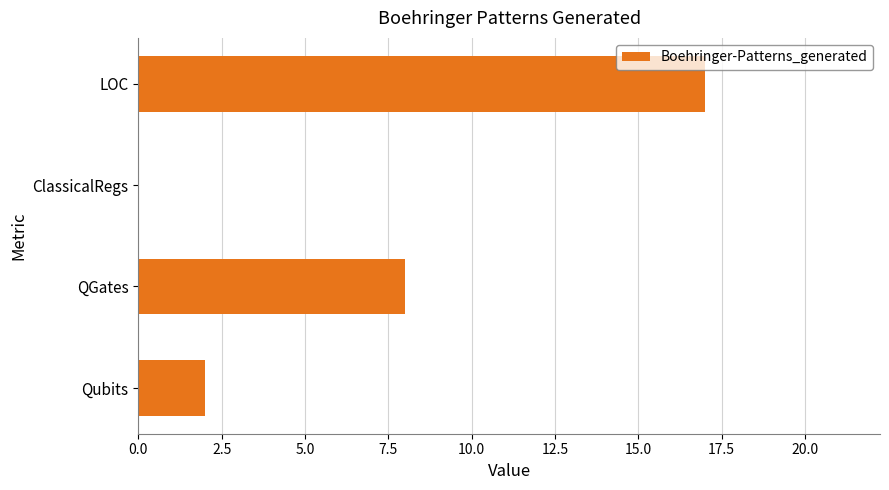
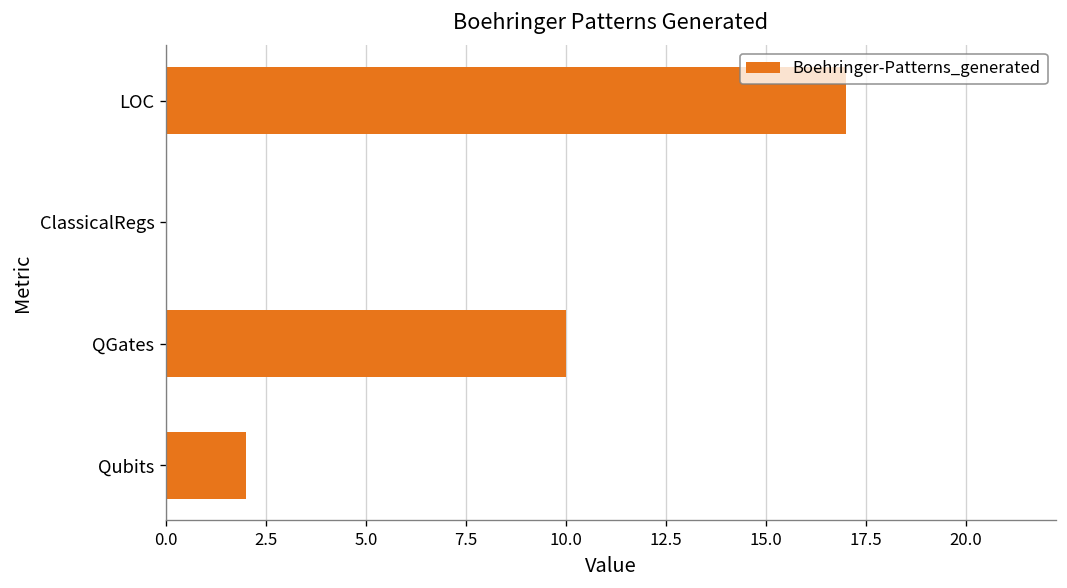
  {
    "LOC": 17,
    "ClassicalRegs": 0,
-   "QGates": 8,
+   "QGates": 10,
    "Qubits": 2
  }
